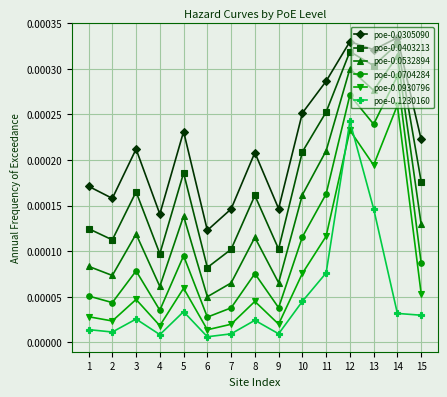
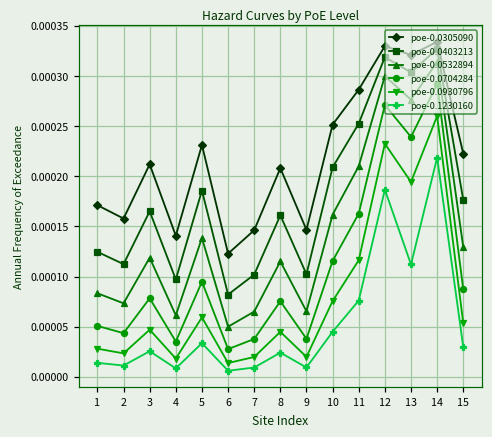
  {
    "poe-0.1230160": {
      "1": 0.00001,
      "2": 0.00001,
      "3": 0.00003,
      "4": 0.00001,
      "5": 0.00003,
      "6": 0.00001,
      "7": 0.00001,
      "8": 0.00002,
      "9": 0.00001,
      "10": 0.00004,
      "11": 0.00008,
-     "12": 0.00024,
-     "13": 0.00015,
-     "14": 0.00003,
+     "12": 0.00019,
+     "13": 0.00011,
+     "14": 0.00022,
      "15": 0.00003
    }
  }
